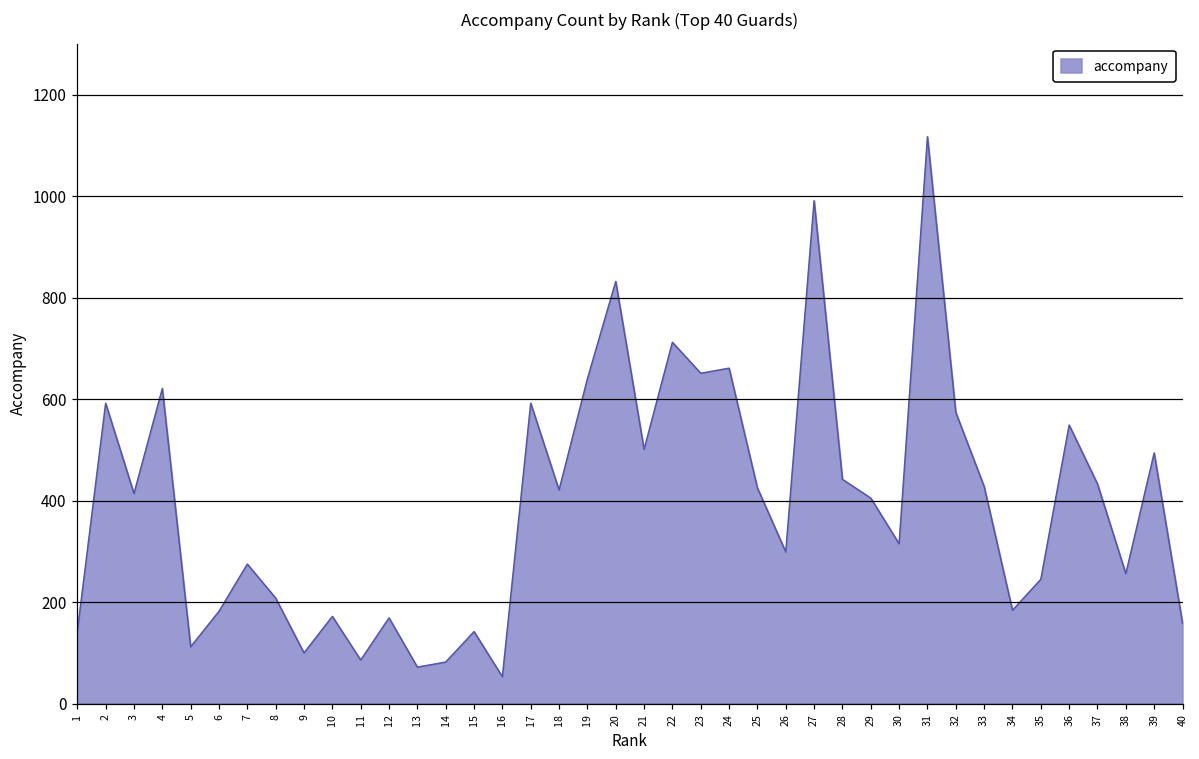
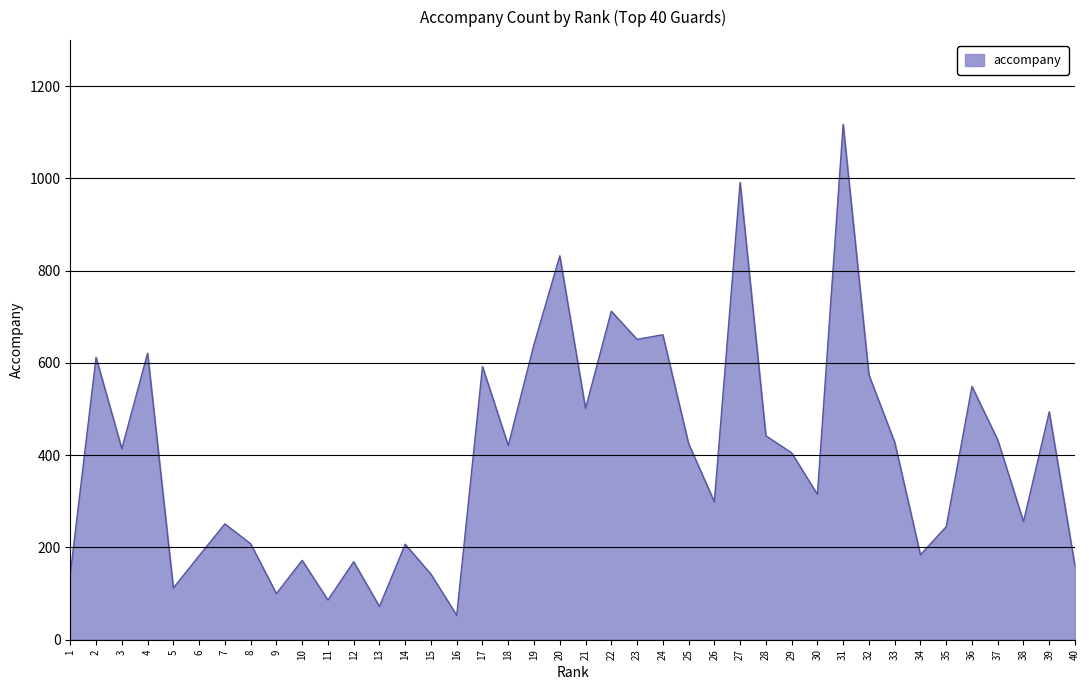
  {
    "1": 140,
-   "2": 590,
+   "2": 610,
    "3": 410,
    "4": 620,
    "5": 110,
    "6": 180,
-   "7": 280,
+   "7": 250,
    "8": 210,
    "9": 100,
    "10": 170,
    "11": 90,
    "12": 170,
    "13": 70,
-   "14": 80,
+   "14": 210,
    "15": 140,
    "16": 50,
    "17": 590,
    "18": 420,
    "19": 640,
    "20": 830,
    "21": 500,
    "22": 710,
    "23": 650,
    "24": 660,
    "25": 430,
    "26": 300,
    "27": 990,
    "28": 440,
    "29": 410,
    "30": 320,
    "31": 1120,
    "32": 570,
    "33": 430,
    "34": 180,
    "35": 250,
    "36": 550,
    "37": 430,
    "38": 260,
    "39": 490,
    "40": 160
  }
